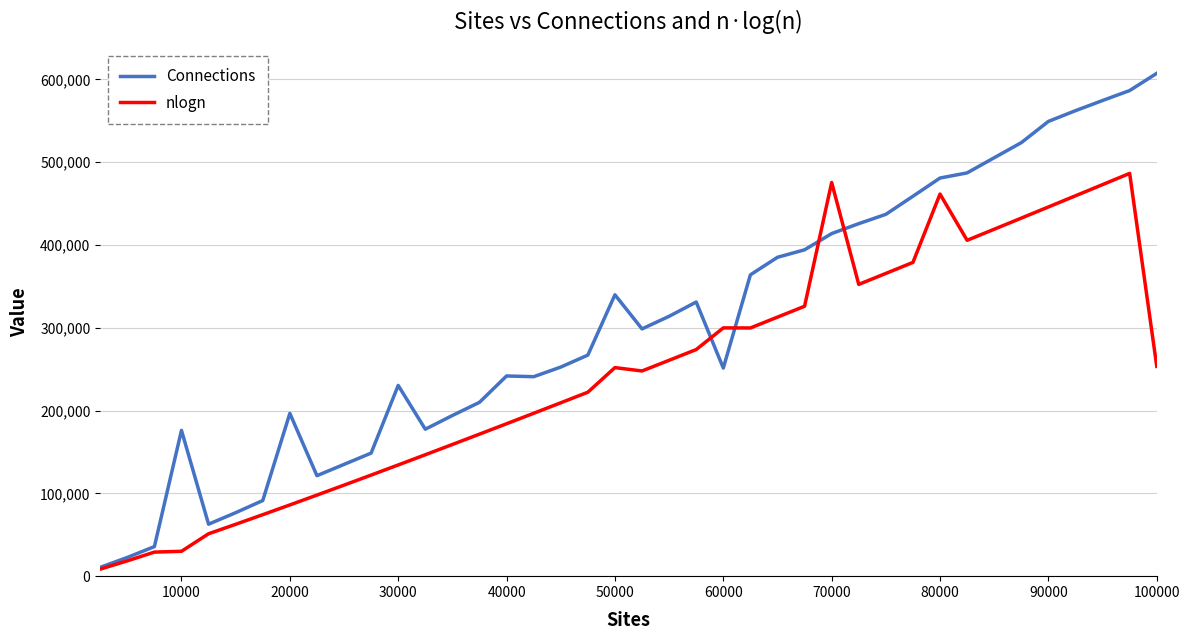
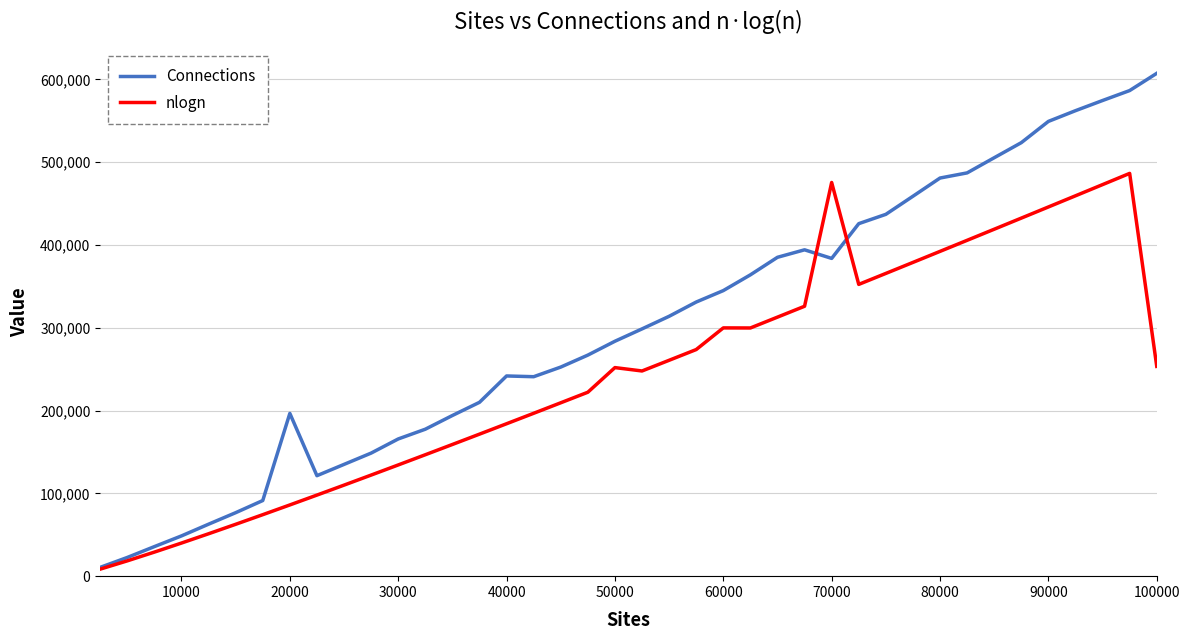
  {
    "Connections": {
-     "10000": "180,000",
+     "10000": "50,000",
      "20000": "200,000",
-     "30000": "230,000",
+     "30000": "170,000",
      "40000": "240,000",
-     "50000": "340,000",
-     "60000": "250,000",
-     "70000": "410,000",
+     "50000": "280,000",
+     "60000": "340,000",
+     "70000": "380,000",
      "80000": "480,000",
      "90000": "550,000",
      "100000": "610,000"
    },
    "nlogn": {
-     "10000": "30,000",
+     "10000": "40,000",
      "20000": "90,000",
      "30000": "130,000",
      "40000": "180,000",
      "50000": "250,000",
      "60000": "300,000",
      "70000": "480,000",
-     "80000": "460,000",
+     "80000": "390,000",
      "90000": "450,000",
      "100000": "250,000"
    }
  }
